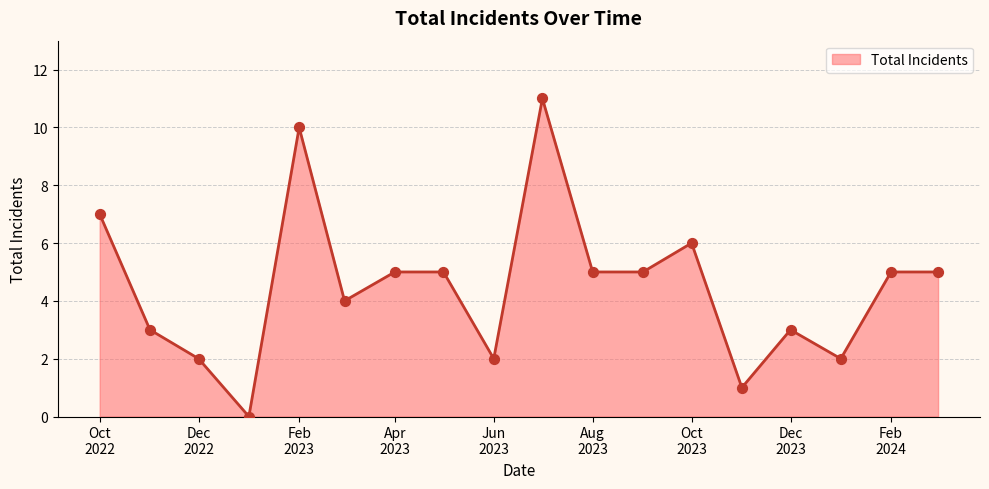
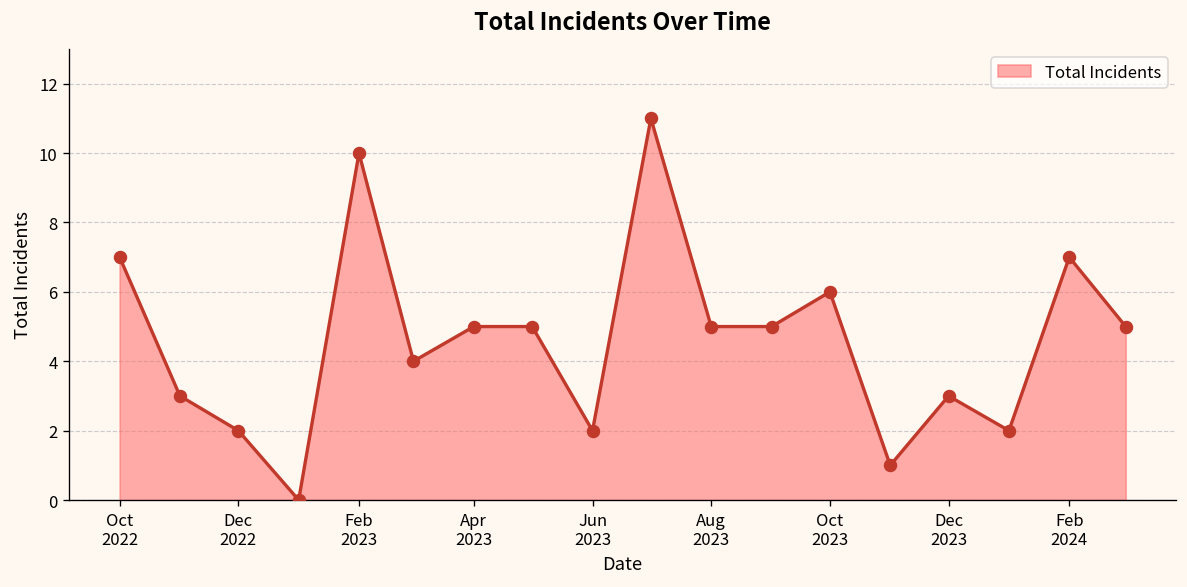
  {
    "Oct 2022": 7,
    "Dec 2022": 2,
    "Feb 2023": 10,
    "Apr 2023": 5,
    "Jun 2023": 2,
    "Aug 2023": 5,
    "Oct 2023": 6,
    "Dec 2023": 3,
-   "Feb 2024": 5
+   "Feb 2024": 7
  }
